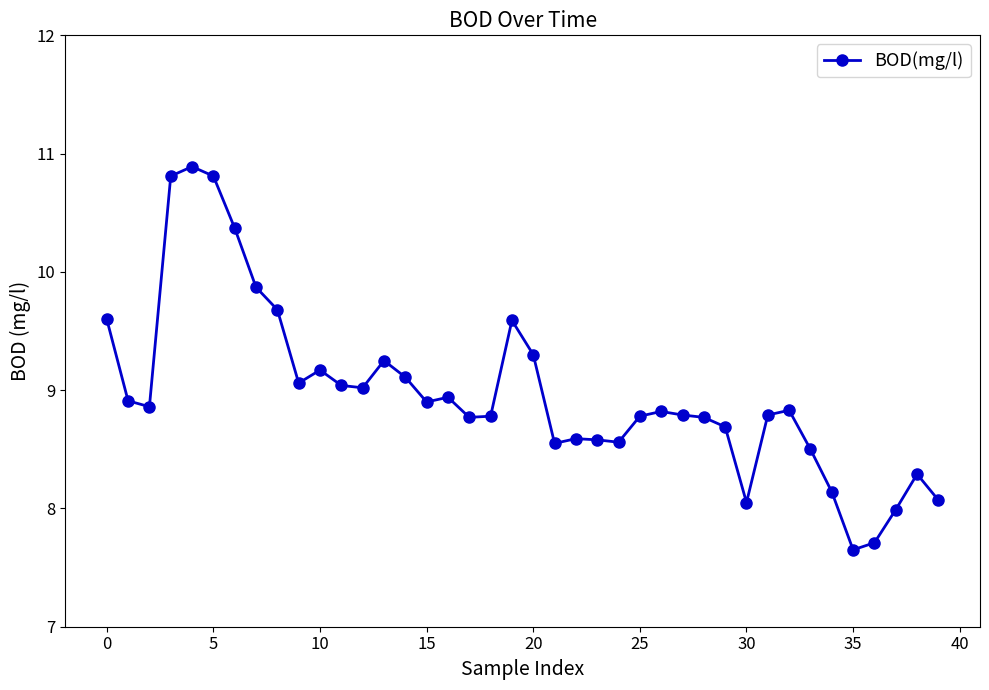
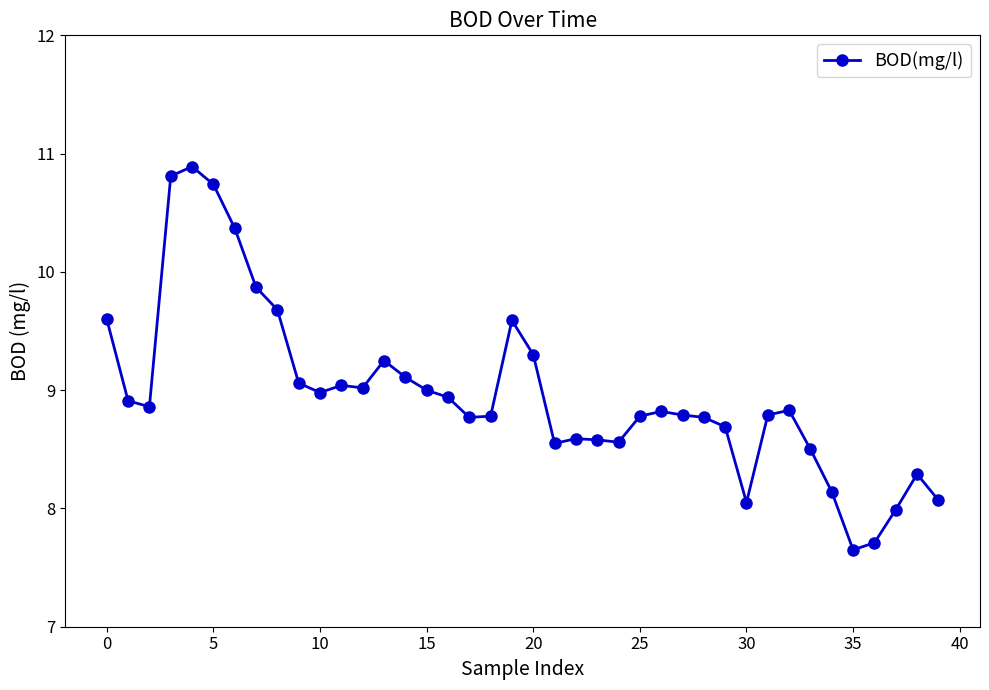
  {
    "0": 9.60,
-   "5": 10.81,
-   "10": 9.17,
-   "15": 8.9,
+   "5": 10.74,
+   "10": 8.98,
+   "15": 9.0,
    "20": 9.30,
    "25": 8.78,
    "30": 8.05,
    "35": 7.65
  }
